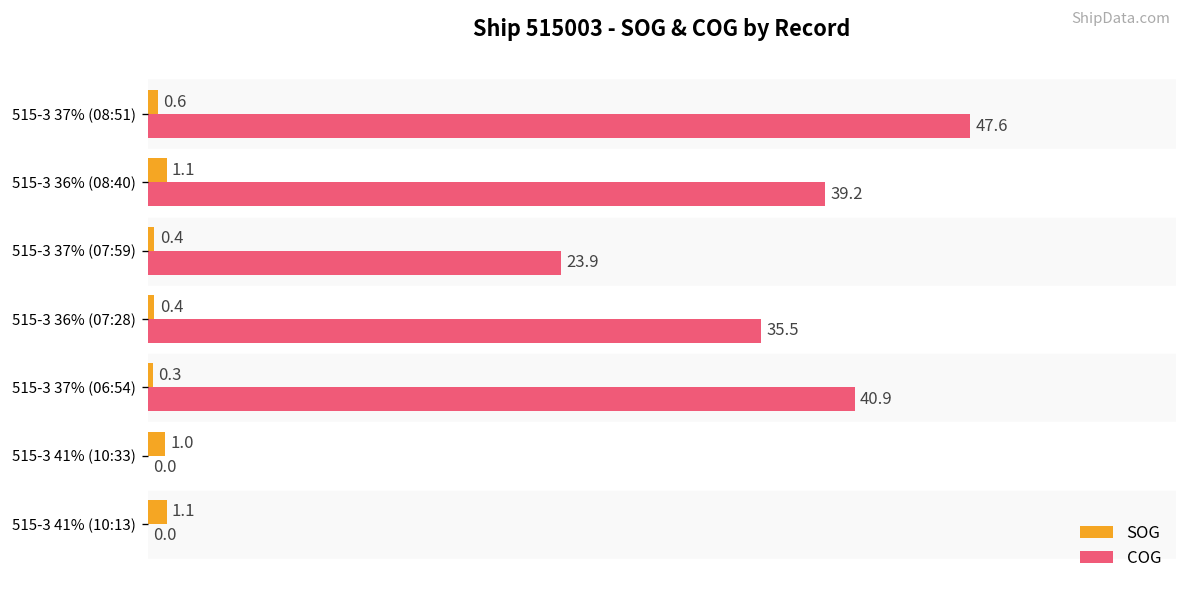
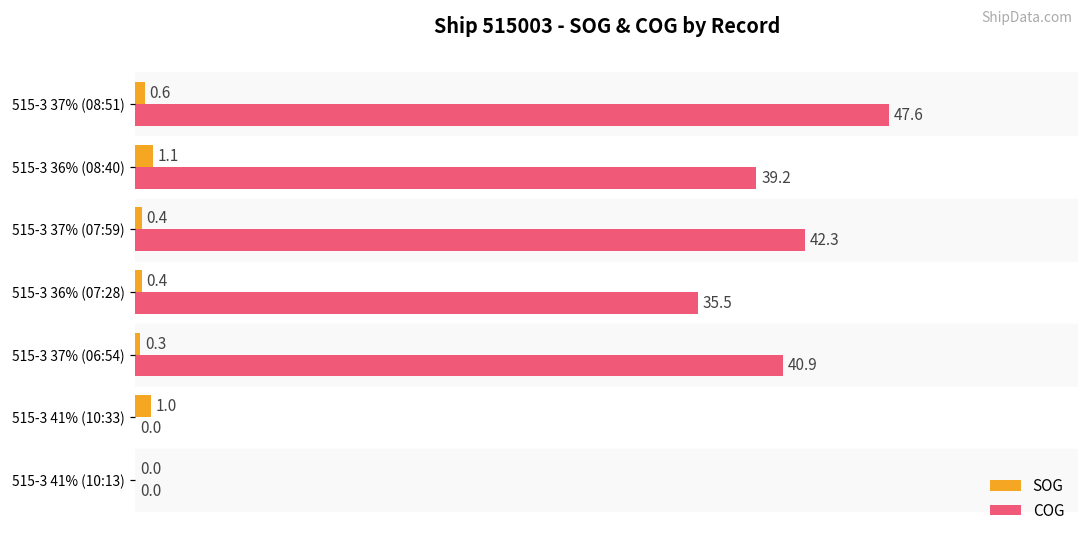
  {
    "SOG": {
      "515-3 37% (08:51)": 0.6,
      "515-3 36% (08:40)": 1.1,
      "515-3 37% (07:59)": 0.4,
      "515-3 36% (07:28)": 0.4,
      "515-3 37% (06:54)": 0.3,
      "515-3 41% (10:33)": 1.0,
-     "515-3 41% (10:13)": 1.1
+     "515-3 41% (10:13)": 0.0
    },
    "COG": {
      "515-3 37% (08:51)": 47.6,
      "515-3 36% (08:40)": 39.2,
-     "515-3 37% (07:59)": 23.9,
+     "515-3 37% (07:59)": 42.3,
      "515-3 36% (07:28)": 35.5,
      "515-3 37% (06:54)": 40.9,
      "515-3 41% (10:33)": 0.0,
      "515-3 41% (10:13)": 0.0
    }
  }
